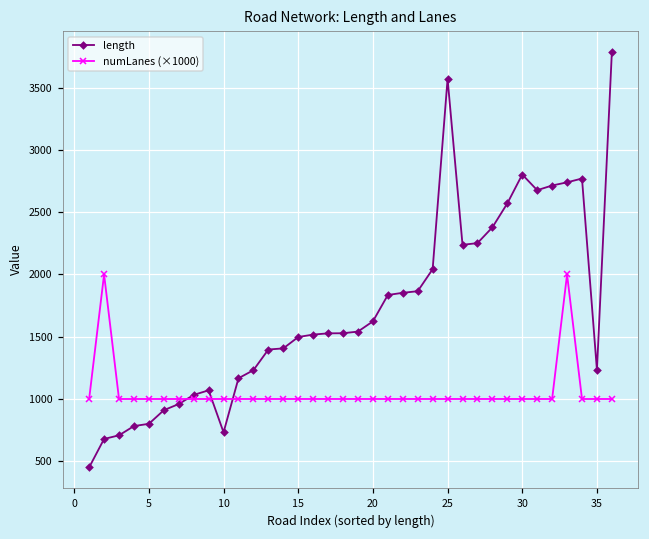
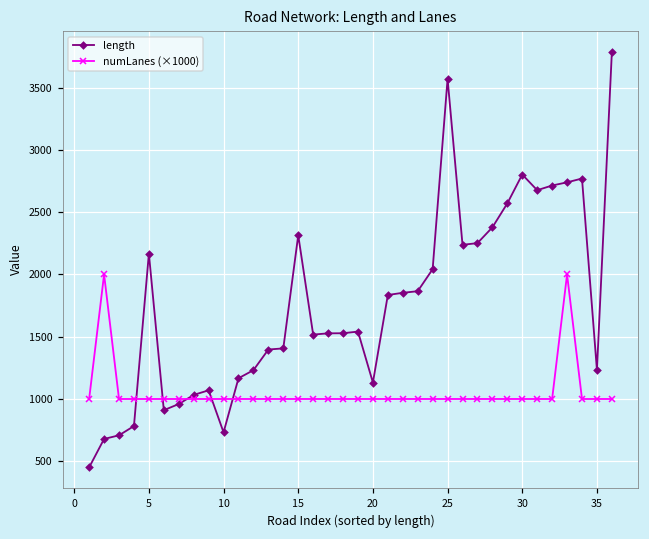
  {
    "length": {
-     "5": 800,
+     "5": 2170,
      "10": 730,
-     "15": 1500,
-     "20": 1620,
+     "15": 2310,
+     "20": 1130,
      "25": 3570,
      "30": 2800,
      "35": 1230
    },
    "numLanes (×1000)": {
      "5": 1000,
      "10": 1000,
      "15": 1000,
      "20": 1000,
      "25": 1000,
      "30": 1000,
      "35": 1000
    }
  }
